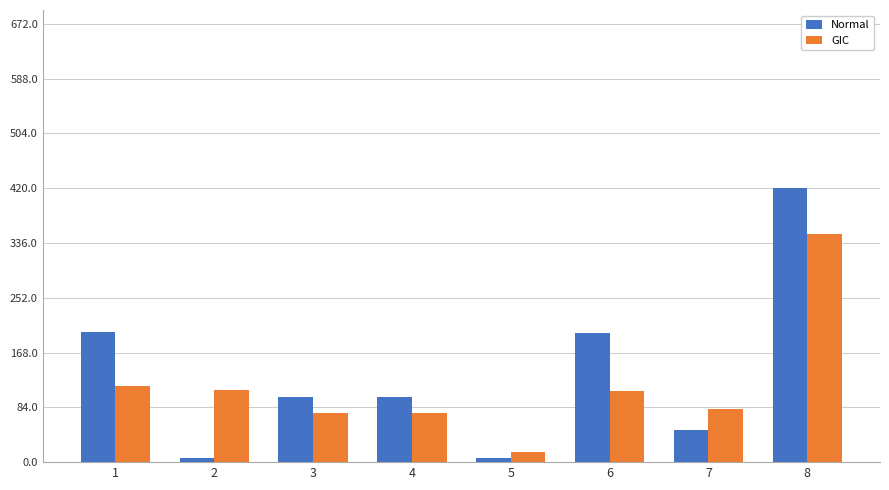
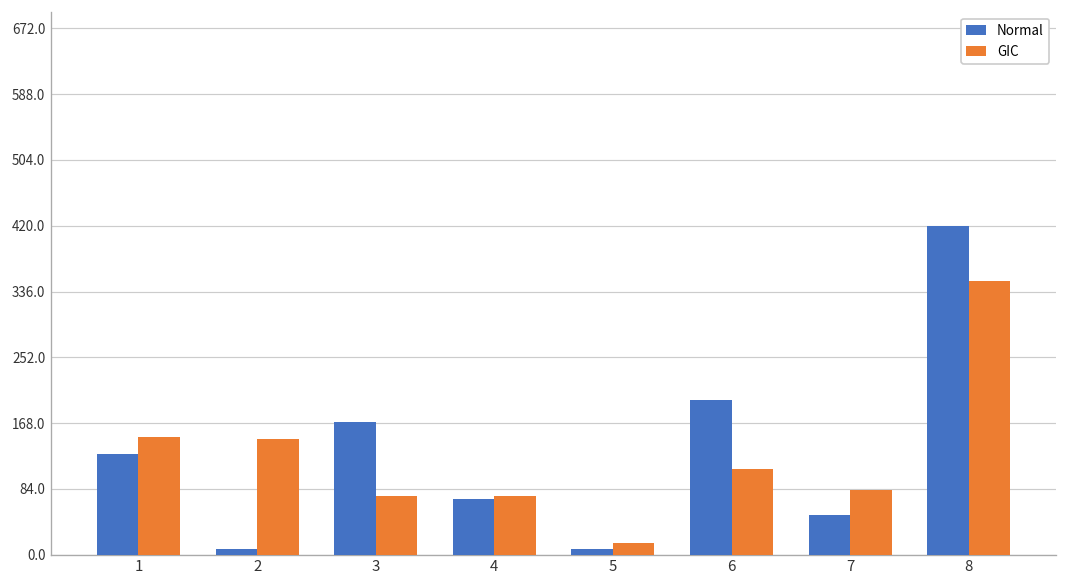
  {
    "Normal": {
-     "1": 200,
+     "1": 130,
      "2": 10,
-     "3": 100,
-     "4": 100,
+     "3": 170,
+     "4": 70,
      "5": 10,
      "6": 200,
      "7": 50,
      "8": 420
    },
    "GIC": {
-     "1": 120,
-     "2": 110,
+     "1": 150,
+     "2": 150,
      "3": 80,
      "4": 80,
      "5": 20,
      "6": 110,
      "7": 80,
      "8": 350
    }
  }
